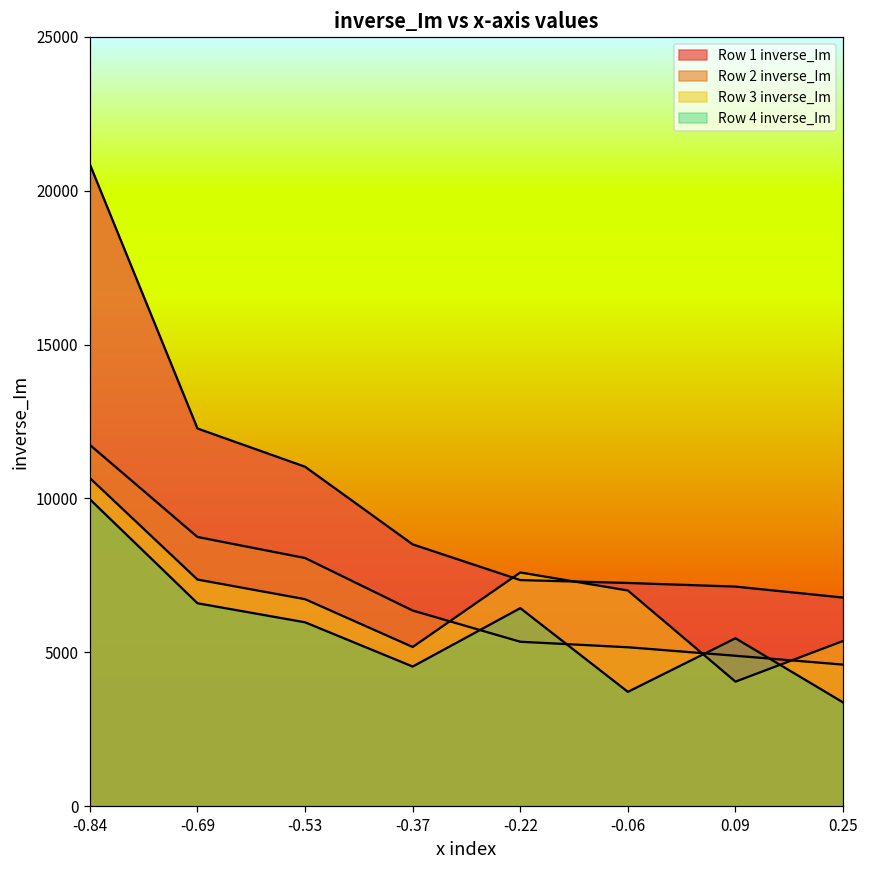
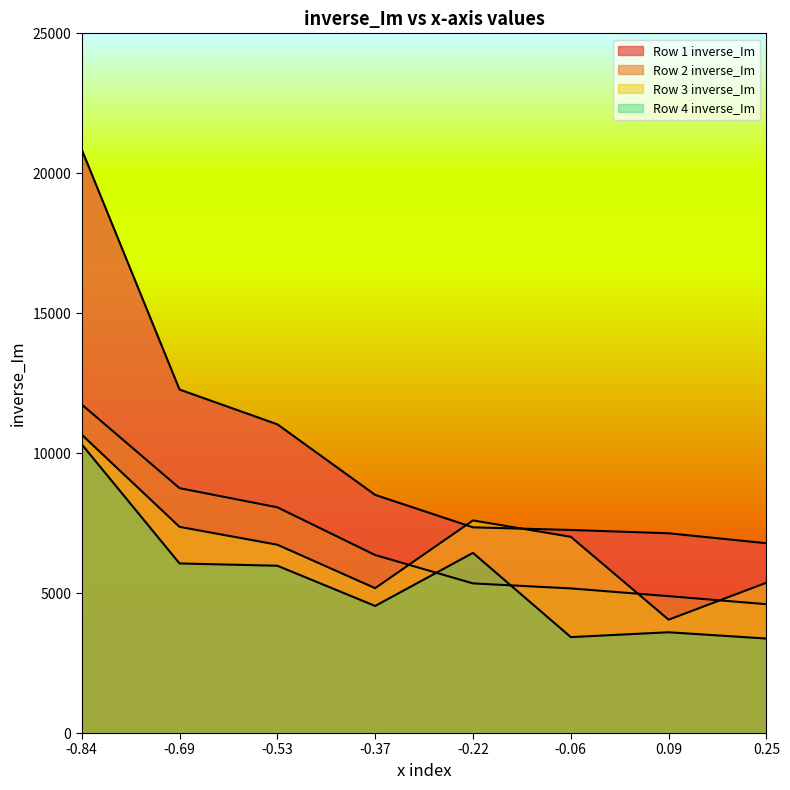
  {
    "Row 3 inverse_Im": {
      "-0.84": 10700,
      "-0.69": 7400,
      "-0.53": 6700,
      "-0.37": 5200,
      "-0.22": 7600,
      "-0.06": 7000,
      "0.09": 4000,
      "0.25": 5400
    },
    "Row 4 inverse_Im": {
-     "-0.84": 10000,
-     "-0.69": 6600,
+     "-0.84": 10300,
+     "-0.69": 6100,
      "-0.53": 6000,
      "-0.37": 4500,
      "-0.22": 6400,
-     "-0.06": 3700,
-     "0.09": 5500,
+     "-0.06": 3400,
+     "0.09": 3600,
      "0.25": 3400
    }
  }
